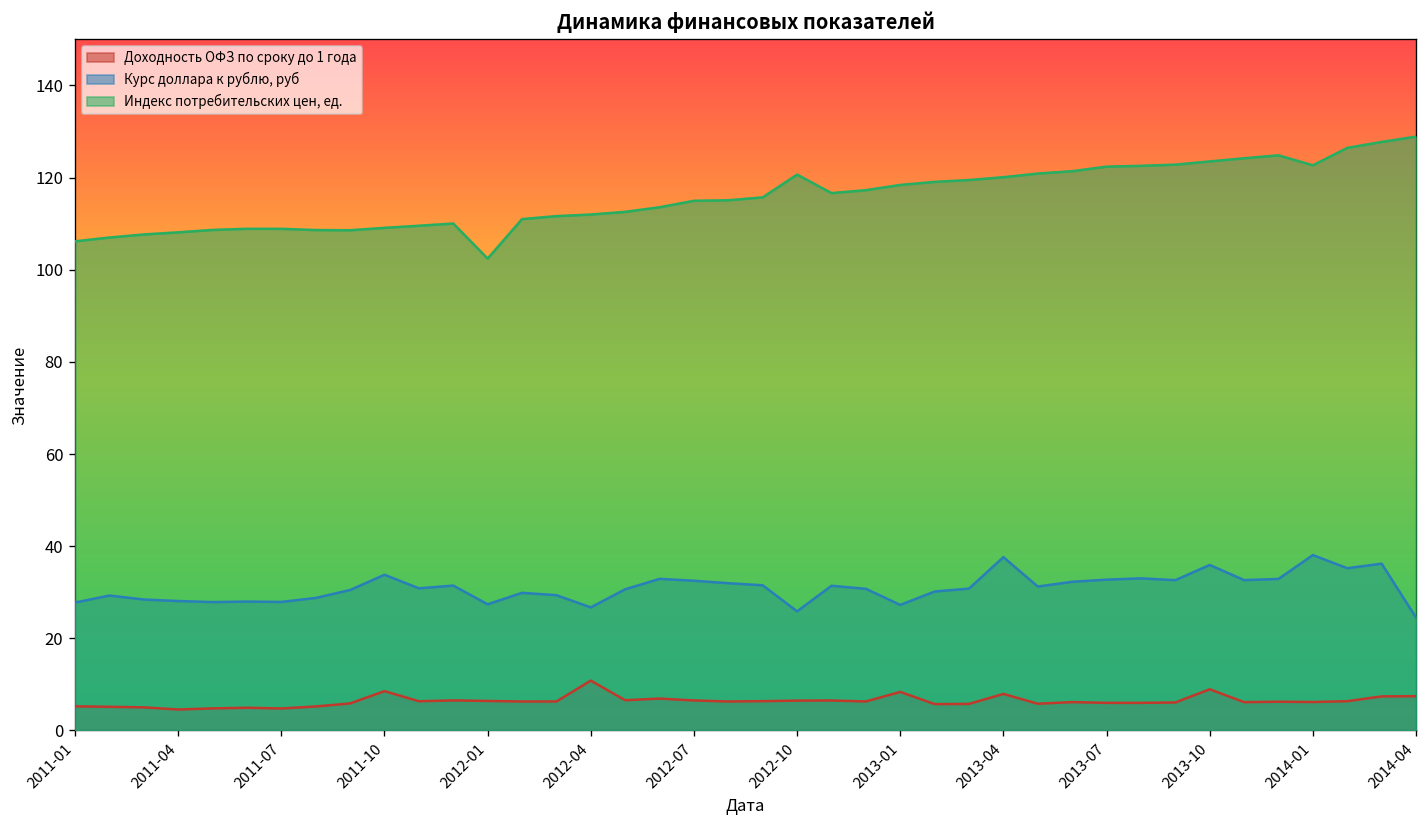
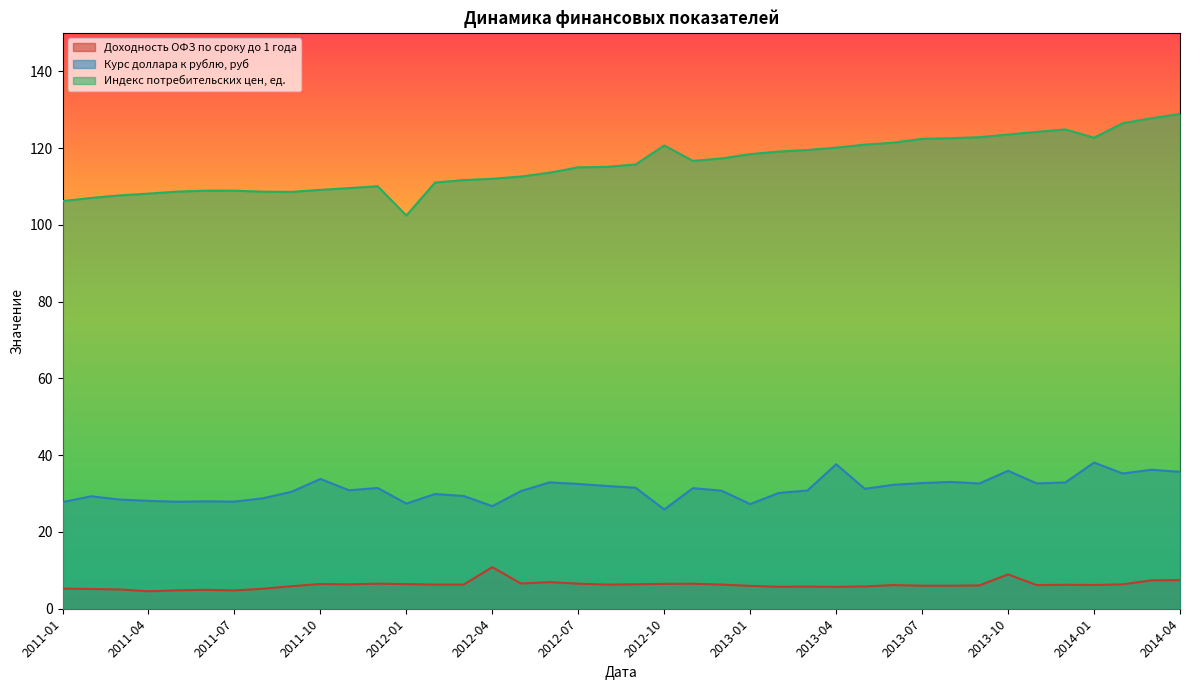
  {
    "Доходность ОФЗ по сроку до 1 года": {
      "2011-01": 5,
      "2011-04": 5,
      "2011-07": 5,
-     "2011-10": 9,
+     "2011-10": 6,
      "2012-01": 6,
      "2012-04": 11,
      "2012-07": 7,
      "2012-10": 6,
-     "2013-01": 8,
-     "2013-04": 8,
+     "2013-01": 6,
+     "2013-04": 6,
      "2013-07": 6,
      "2013-10": 9,
      "2014-01": 6,
      "2014-04": 7
    },
    "Курс доллара к рублю, руб": {
      "2011-01": 28,
      "2011-04": 28,
      "2011-07": 28,
      "2011-10": 34,
      "2012-01": 27,
      "2012-04": 27,
      "2012-07": 33,
      "2012-10": 26,
      "2013-01": 27,
      "2013-04": 38,
      "2013-07": 33,
      "2013-10": 36,
      "2014-01": 38,
-     "2014-04": 25
+     "2014-04": 36
    },
    "Индекс потребительских цен, ед.": {
      "2011-01": 106,
      "2011-04": 108,
      "2011-07": 109,
      "2011-10": 109,
      "2012-01": 102,
      "2012-04": 112,
      "2012-07": 115,
      "2012-10": 121,
      "2013-01": 118,
      "2013-04": 120,
      "2013-07": 122,
      "2013-10": 124,
      "2014-01": 123,
      "2014-04": 129
    }
  }
